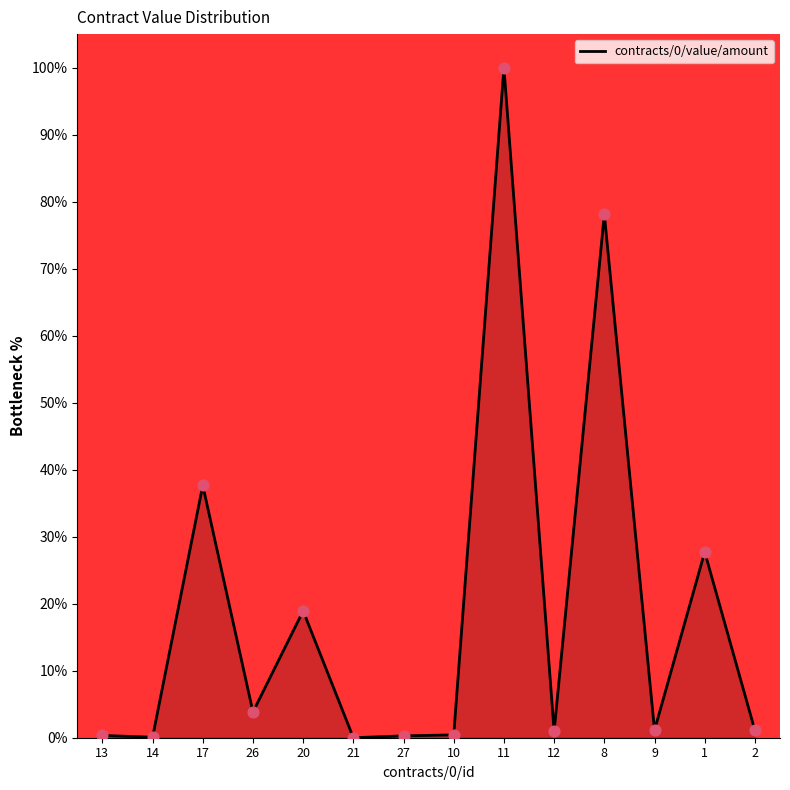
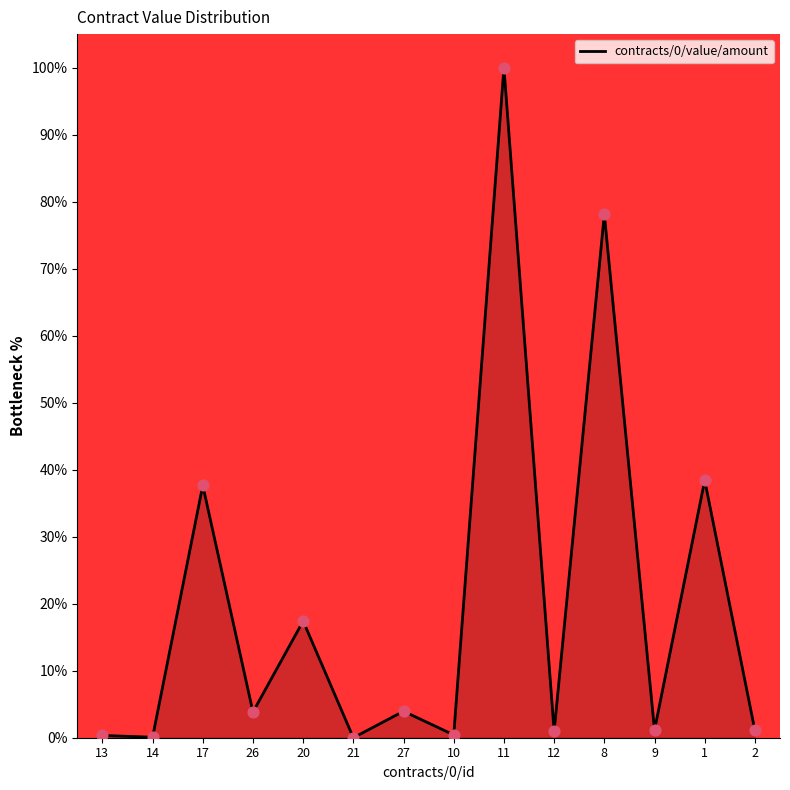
  {
    "13": "0%",
    "14": "0%",
    "17": "38%",
    "26": "4%",
-   "20": "19%",
+   "20": "17%",
    "21": "0%",
-   "27": "0%",
+   "27": "4%",
    "10": "0%",
    "11": "100%",
    "12": "1%",
    "8": "78%",
    "9": "1%",
-   "1": "28%",
+   "1": "38%",
    "2": "1%"
  }
